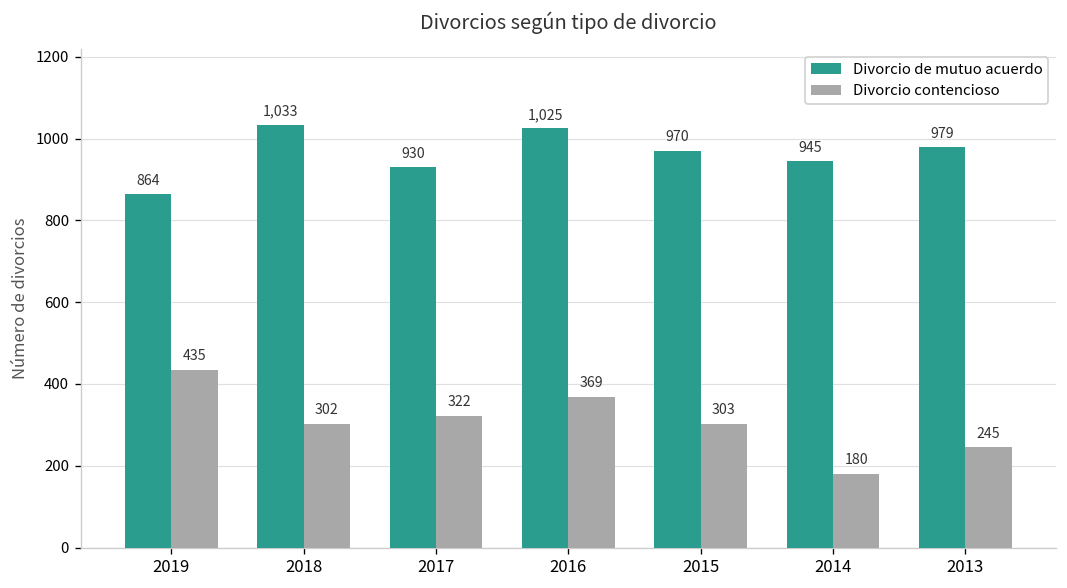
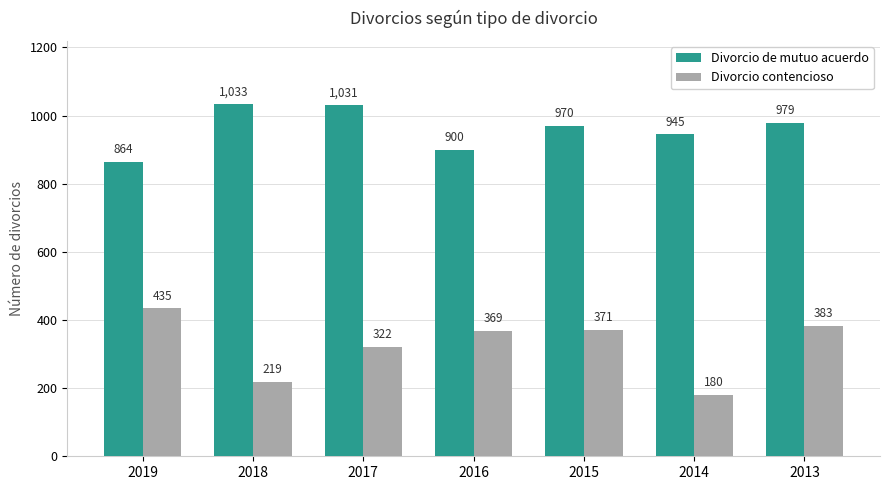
  {
    "Divorcio de mutuo acuerdo": {
      "2019": "864",
      "2018": "1,033",
-     "2017": "930",
-     "2016": "1,025",
+     "2017": "1,031",
+     "2016": "900",
      "2015": "970",
      "2014": "945",
      "2013": "979"
    },
    "Divorcio contencioso": {
      "2019": "435",
-     "2018": "302",
+     "2018": "219",
      "2017": "322",
      "2016": "369",
-     "2015": "303",
+     "2015": "371",
      "2014": "180",
-     "2013": "245"
+     "2013": "383"
    }
  }
